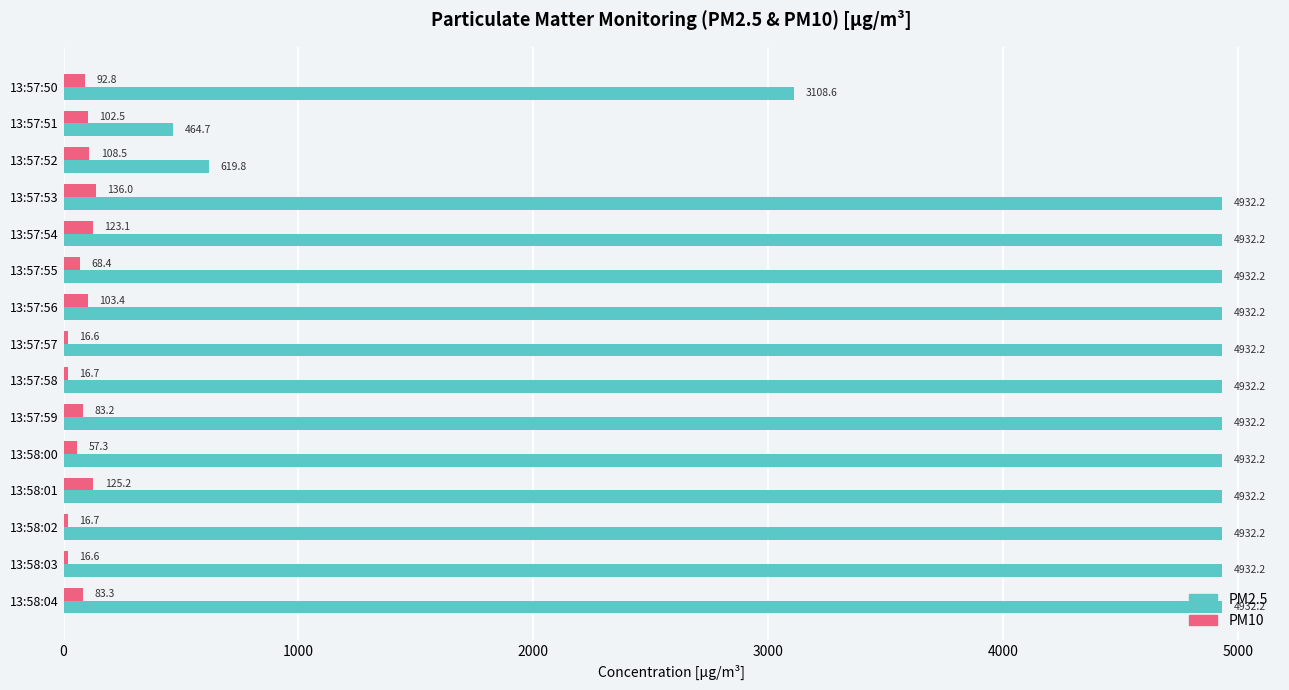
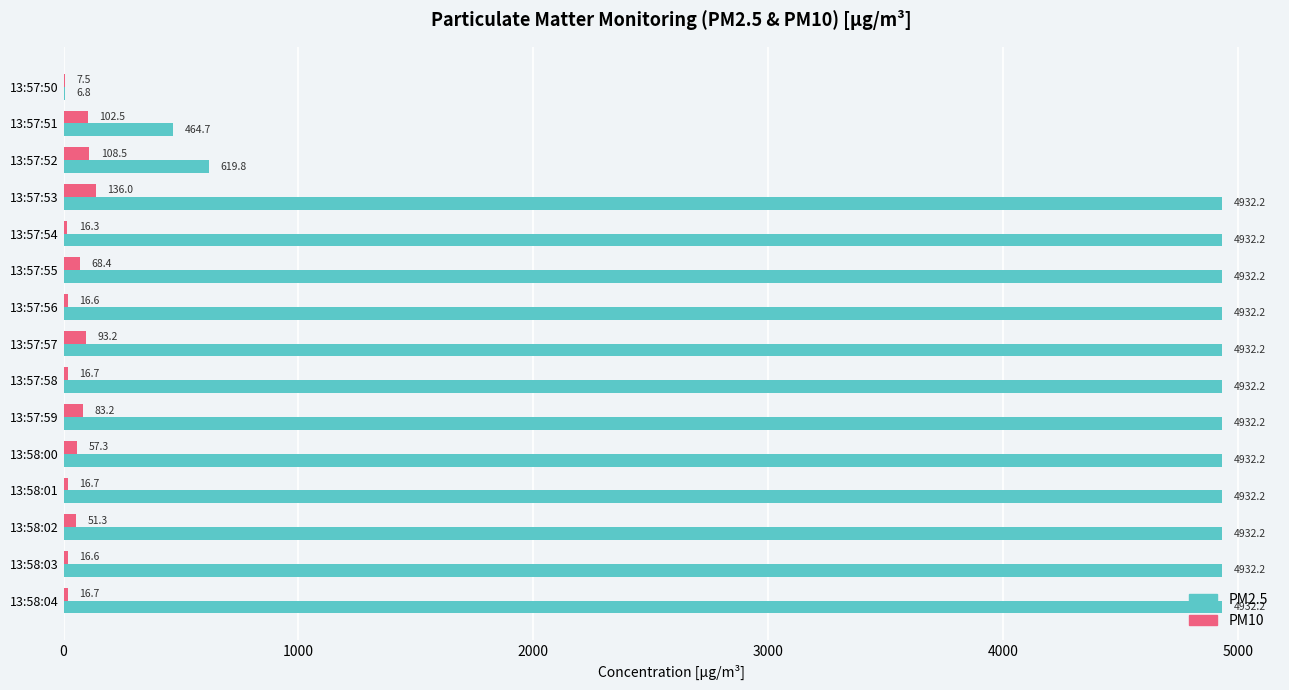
  {
    "PM2.5": {
-     "13:57:50": 3108.6,
+     "13:57:50": 6.8,
      "13:57:51": 464.7,
      "13:57:52": 619.8,
      "13:57:53": 4932.2,
      "13:57:54": 4932.2,
      "13:57:55": 4932.2,
      "13:57:56": 4932.2,
      "13:57:57": 4932.2,
      "13:57:58": 4932.2,
      "13:57:59": 4932.2,
      "13:58:00": 4932.2,
      "13:58:01": 4932.2,
      "13:58:02": 4932.2,
      "13:58:03": 4932.2,
      "13:58:04": 4932.2
    },
    "PM10": {
-     "13:57:50": 92.8,
+     "13:57:50": 7.5,
      "13:57:51": 102.5,
      "13:57:52": 108.5,
      "13:57:53": 136.0,
-     "13:57:54": 123.1,
+     "13:57:54": 16.3,
      "13:57:55": 68.4,
-     "13:57:56": 103.4,
-     "13:57:57": 16.6,
+     "13:57:56": 16.6,
+     "13:57:57": 93.2,
      "13:57:58": 16.7,
      "13:57:59": 83.2,
      "13:58:00": 57.3,
-     "13:58:01": 125.2,
-     "13:58:02": 16.7,
+     "13:58:01": 16.7,
+     "13:58:02": 51.3,
      "13:58:03": 16.6,
-     "13:58:04": 83.3
+     "13:58:04": 16.7
    }
  }
